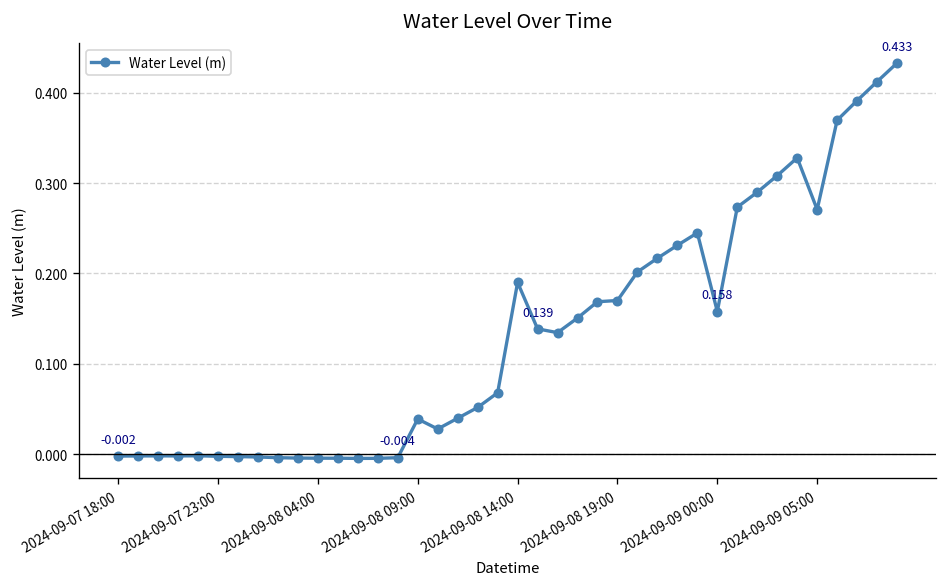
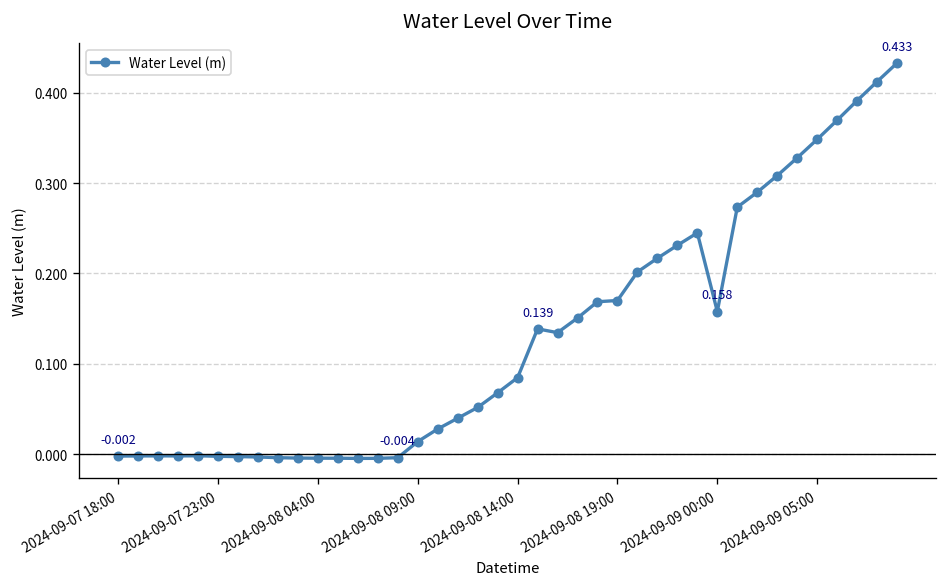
  {
    "2024-09-07 23:00": 0.00,
    "2024-09-08 04:00": 0.00,
-   "2024-09-08 09:00": 0.04,
-   "2024-09-08 14:00": 0.19,
+   "2024-09-08 09:00": 0.01,
+   "2024-09-08 14:00": 0.08,
    "2024-09-08 19:00": 0.17,
-   "2024-09-09 05:00": 0.27
+   "2024-09-09 05:00": 0.35
  }
